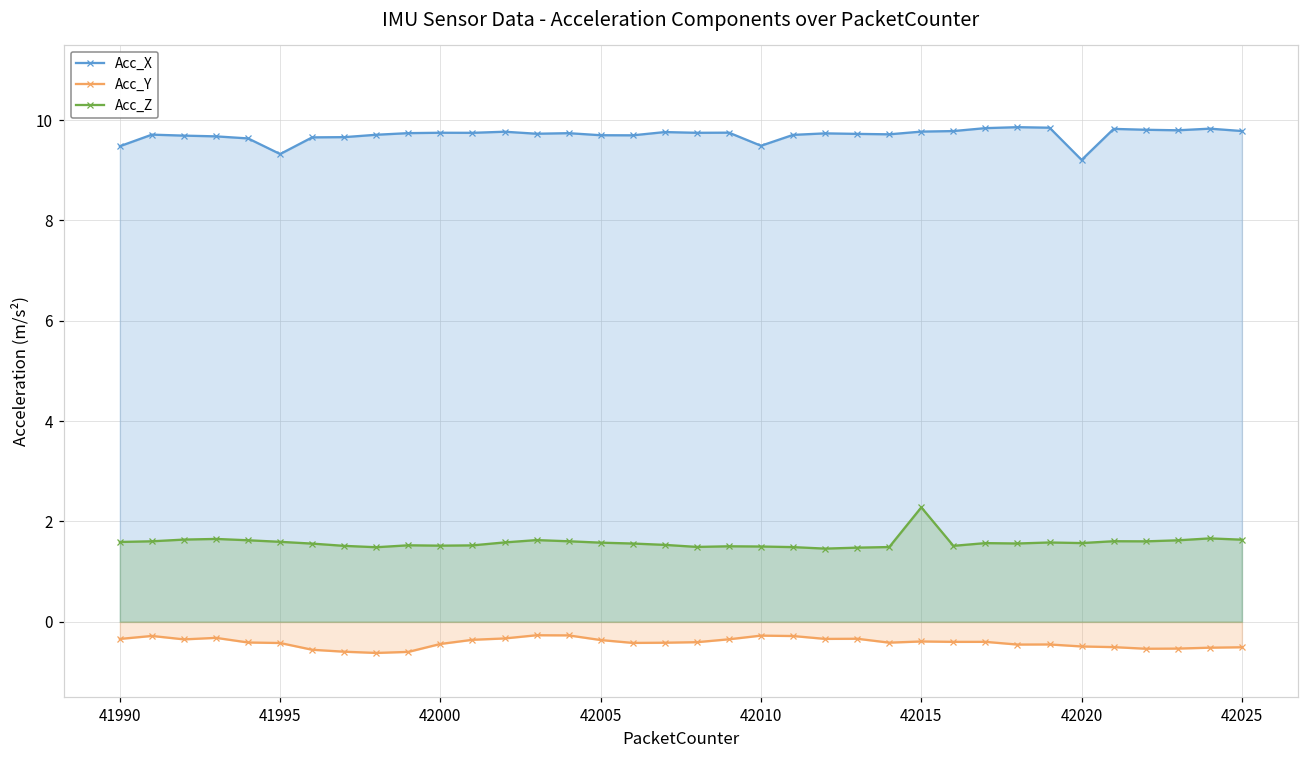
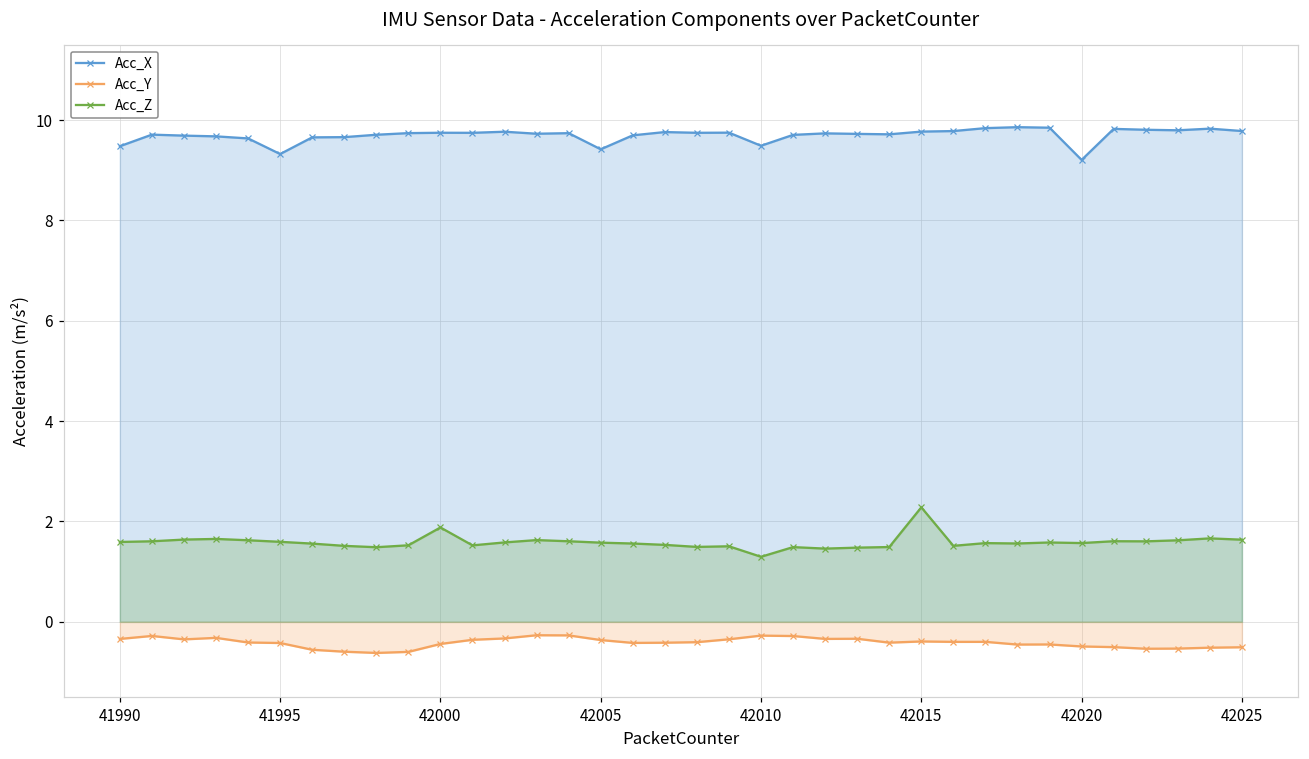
  {
    "Acc_X": {
      "41990": 9.5,
      "41995": 9.3,
      "42000": 9.7,
-     "42005": 9.7,
+     "42005": 9.4,
      "42010": 9.5,
      "42015": 9.8,
      "42020": 9.2,
      "42025": 9.8
    },
    "Acc_Z": {
      "41990": 1.6,
      "41995": 1.6,
-     "42000": 1.5,
+     "42000": 1.9,
      "42005": 1.6,
-     "42010": 1.5,
+     "42010": 1.3,
      "42015": 2.3,
      "42020": 1.6,
      "42025": 1.6
    }
  }
